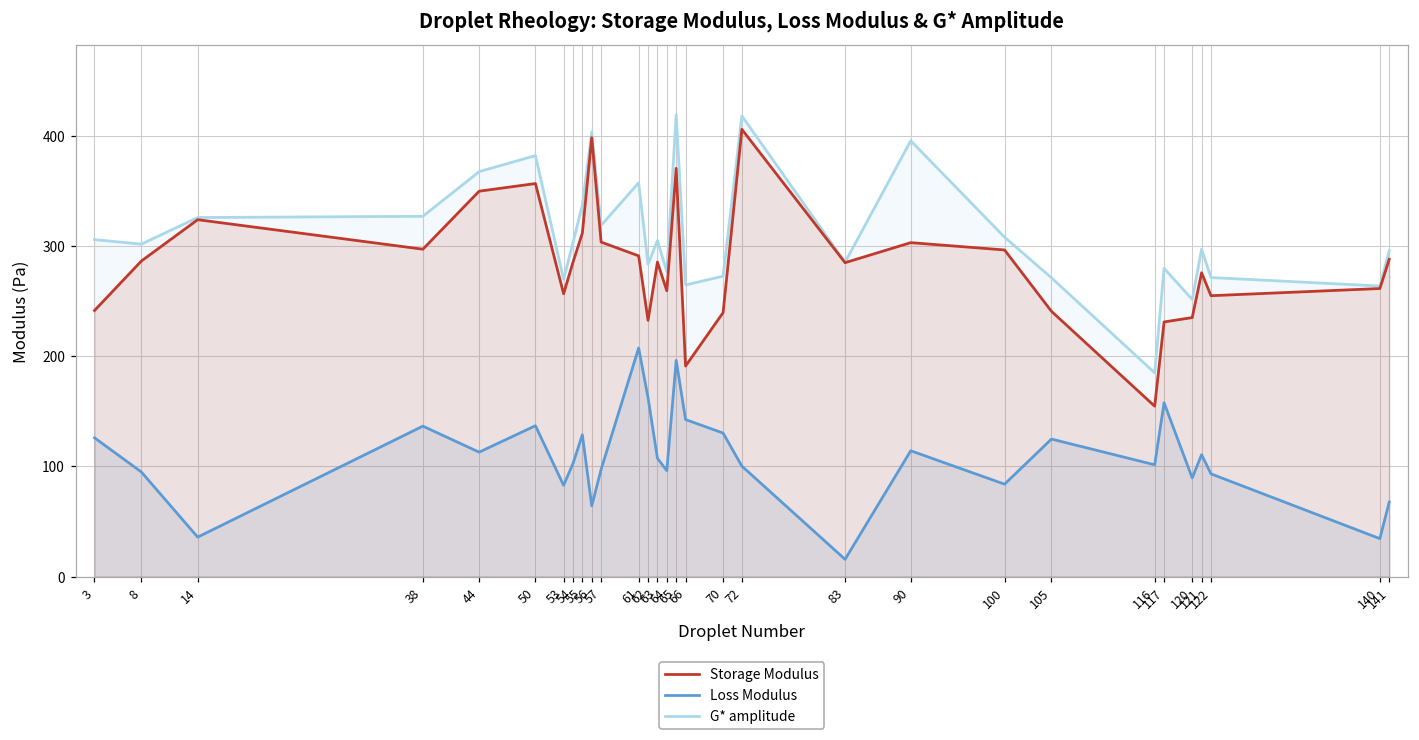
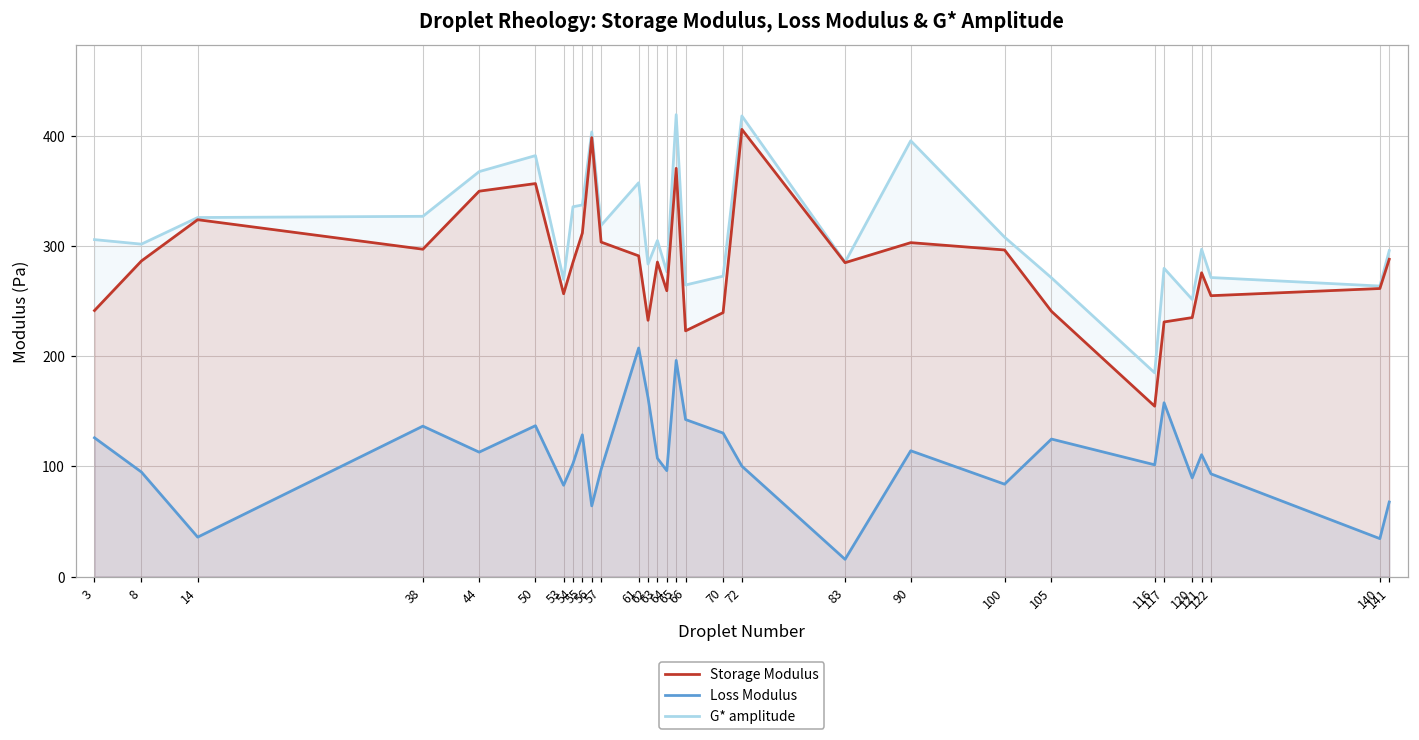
  {
    "Storage Modulus": {
      "3": 241,
      "8": 286,
      "38": 297,
      "44": 350,
      "50": 357,
      "53": 257,
      "54": 285,
      "55": 312,
      "56": 398,
      "57": 304,
      "61": 291,
      "62": 233,
      "63": 285,
      "64": 259,
      "65": 371,
-     "66": 191,
+     "66": 223,
      "70": 240,
      "72": 406,
      "90": 303,
      "100": 296,
      "105": 241,
      "116": 155,
      "117": 231,
      "120": 235,
      "121": 276,
      "122": 255,
      "141": 288
    },
    "Loss Modulus": {
      "3": 126,
      "8": 95,
      "14": 36,
      "38": 137,
      "44": 113,
      "50": 137,
      "53": 83,
      "54": 103,
      "55": 129,
      "56": 64,
      "57": 97,
      "61": 207,
      "62": 162,
      "63": 107,
      "64": 96,
      "65": 196,
      "66": 143,
      "70": 130,
      "72": 100,
      "83": 16,
      "90": 114,
      "100": 84,
      "105": 125,
      "116": 101,
      "117": 158,
      "120": 89,
      "121": 111,
      "122": 93,
      "140": 34,
      "141": 68
    },
    "G* amplitude": {
      "3": 306,
      "8": 302,
      "38": 327,
      "44": 368,
      "50": 382,
      "53": 270,
-     "54": 303,
+     "54": 336,
      "55": 337,
      "56": 404,
      "57": 319,
      "61": 357,
      "62": 284,
      "63": 305,
      "64": 277,
      "65": 419,
      "66": 265,
      "70": 273,
      "72": 418,
      "90": 396,
      "100": 308,
      "105": 271,
      "116": 185,
      "117": 280,
      "120": 252,
      "121": 297,
      "122": 271,
      "141": 296
    }
  }
